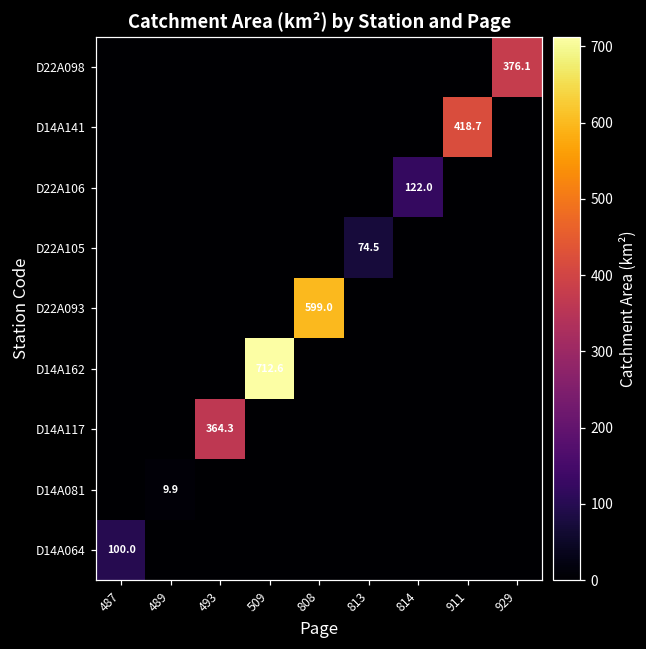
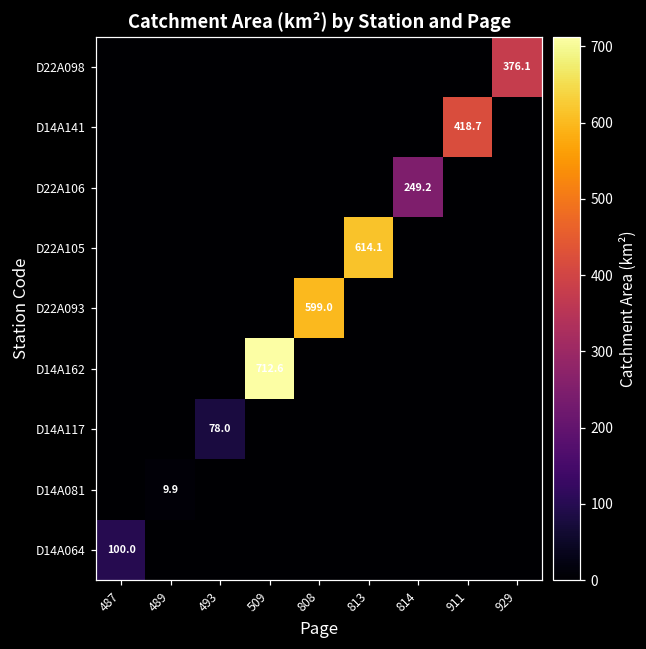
  {
    "D22A098": {
      "929": 376.1
    },
    "D14A141": {
      "911": 418.7
    },
    "D22A106": {
-     "814": 122.0
+     "814": 249.2
    },
    "D22A105": {
-     "813": 74.5
+     "813": 614.1
    },
    "D22A093": {
      "808": 599.0
    },
    "D14A162": {
      "509": 712.6
    },
    "D14A117": {
-     "493": 364.3
+     "493": 78.0
    },
    "D14A081": {
      "489": 9.9
    },
    "D14A064": {
      "487": 100.0
    }
  }
